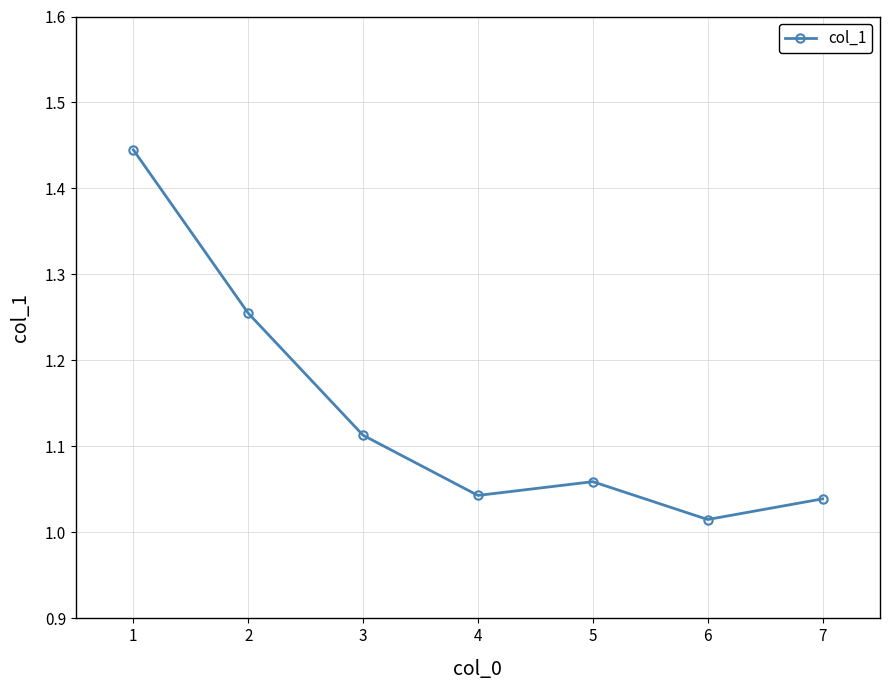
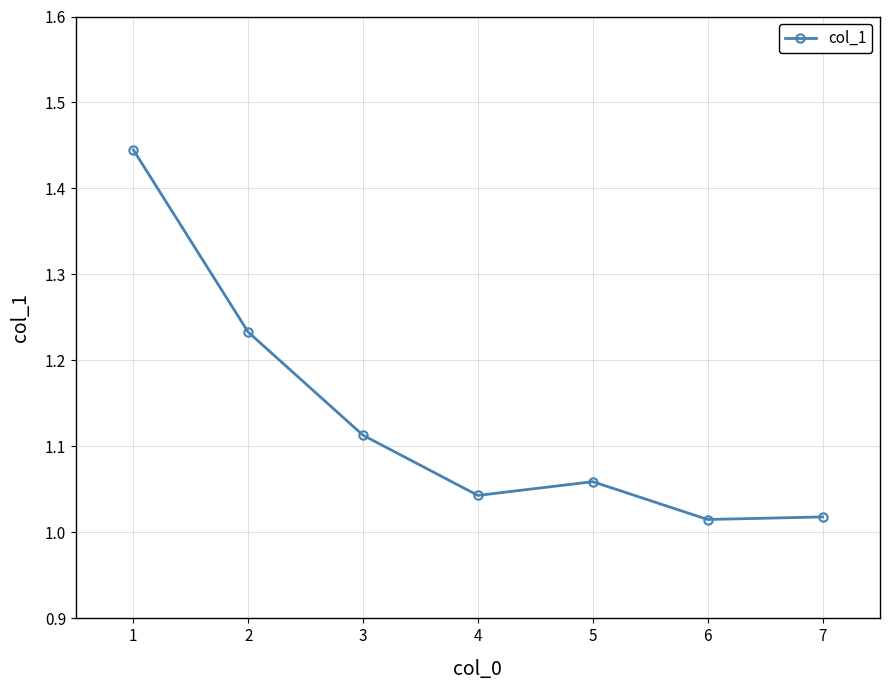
  {
    "1": 1.45,
-   "2": 1.26,
+   "2": 1.23,
    "3": 1.11,
    "4": 1.04,
    "5": 1.06,
    "6": 1.02,
-   "7": 1.04
+   "7": 1.02
  }
